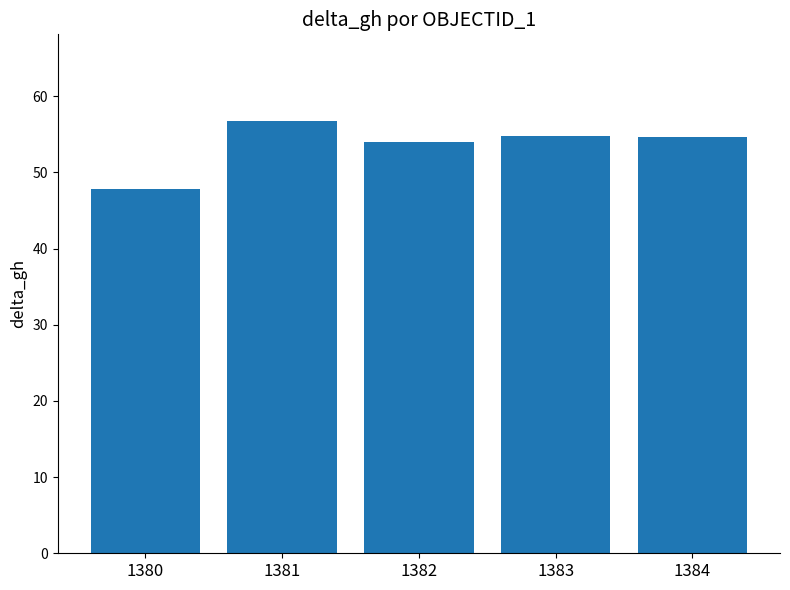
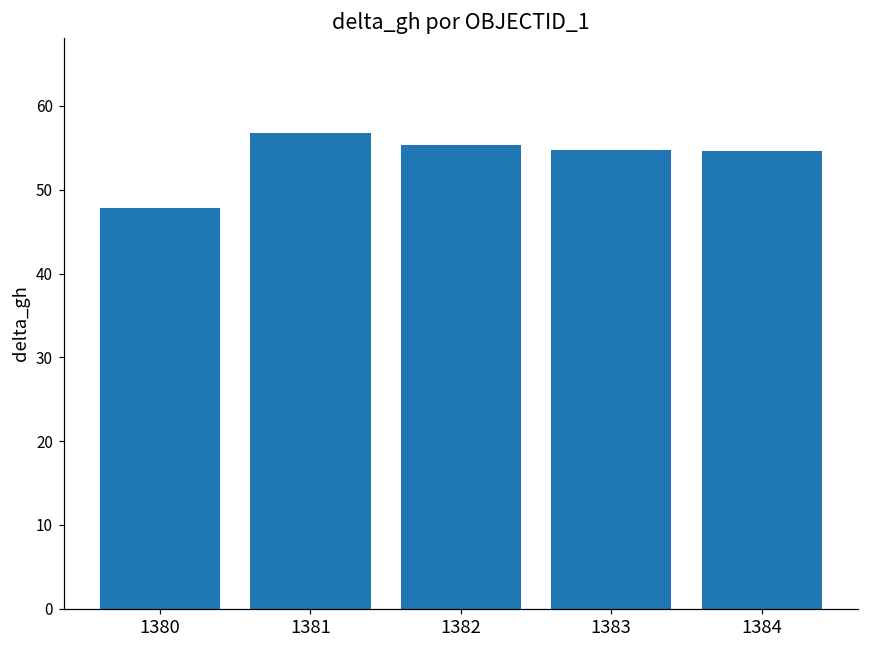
  {
    "1380": 48,
    "1381": 57,
-   "1382": 54,
+   "1382": 55,
    "1383": 55,
    "1384": 55
  }
